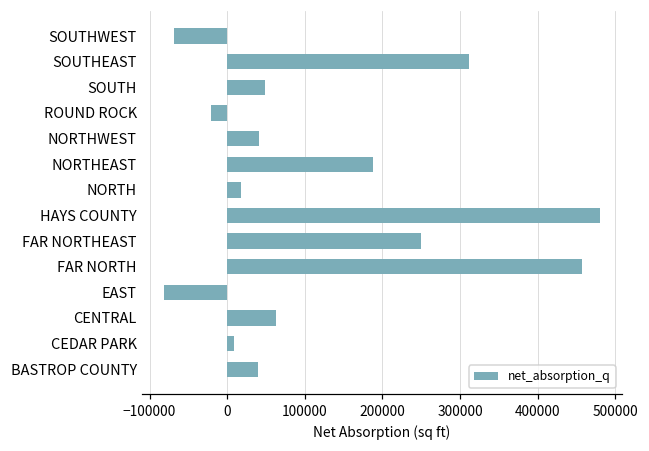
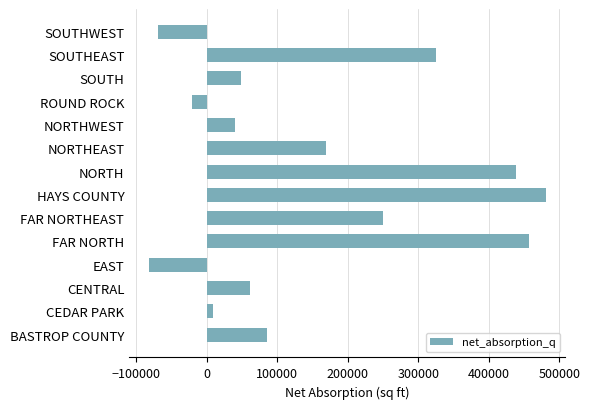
  {
    "SOUTHWEST": -70000,
-   "SOUTHEAST": 310000,
+   "SOUTHEAST": 330000,
    "SOUTH": 50000,
    "ROUND ROCK": -20000,
    "NORTHWEST": 40000,
-   "NORTHEAST": 190000,
-   "NORTH": 20000,
+   "NORTHEAST": 170000,
+   "NORTH": 440000,
    "HAYS COUNTY": 480000,
    "FAR NORTHEAST": 250000,
    "FAR NORTH": 460000,
    "EAST": -80000,
    "CENTRAL": 60000,
    "CEDAR PARK": 10000,
-   "BASTROP COUNTY": 40000
+   "BASTROP COUNTY": 90000
  }
